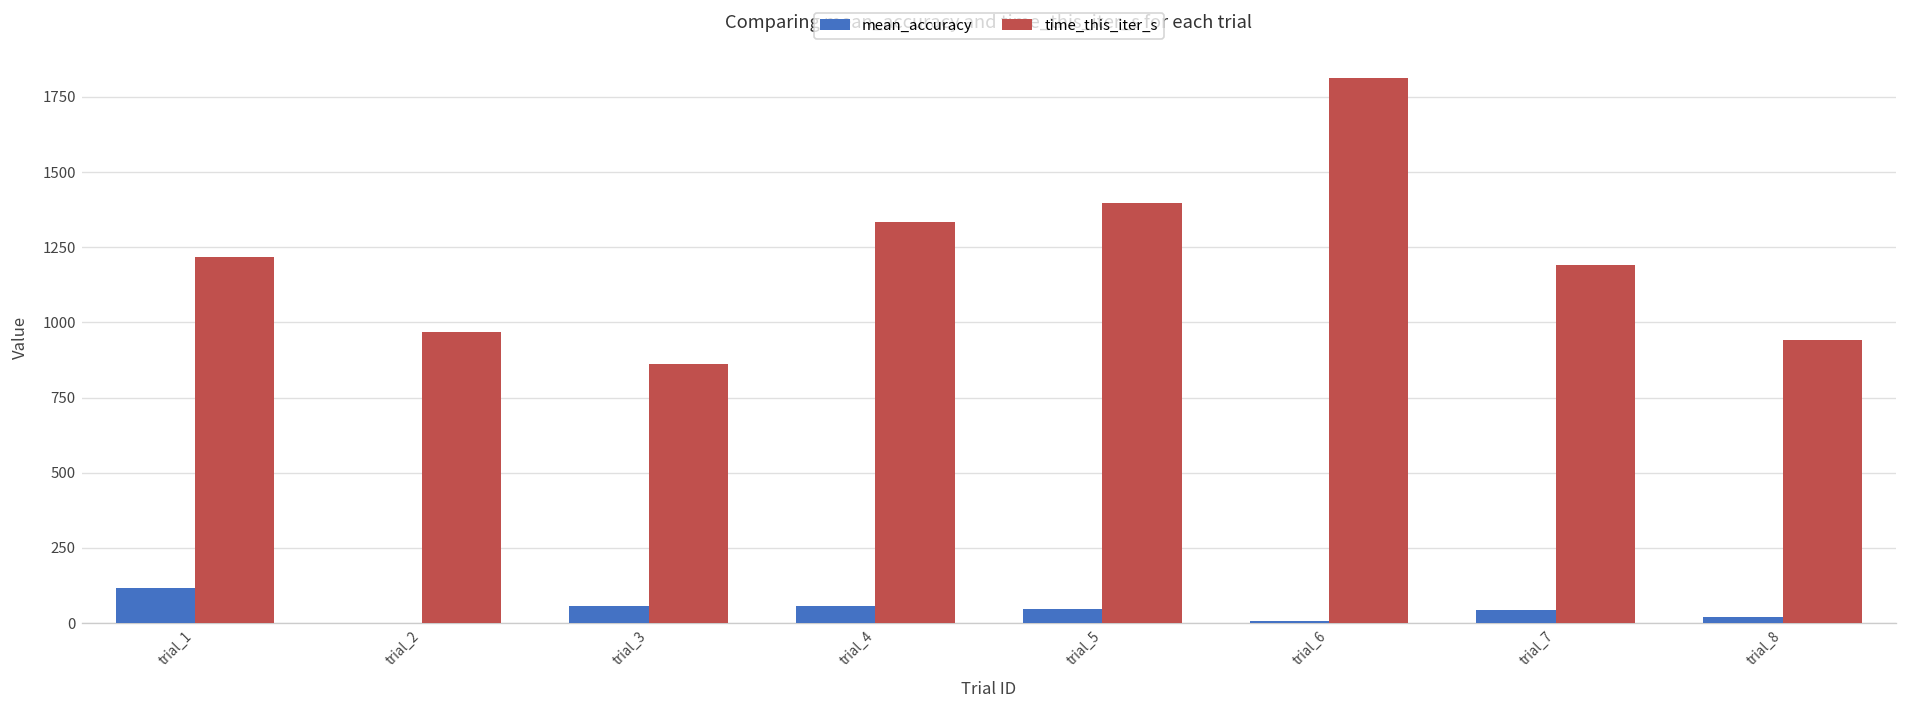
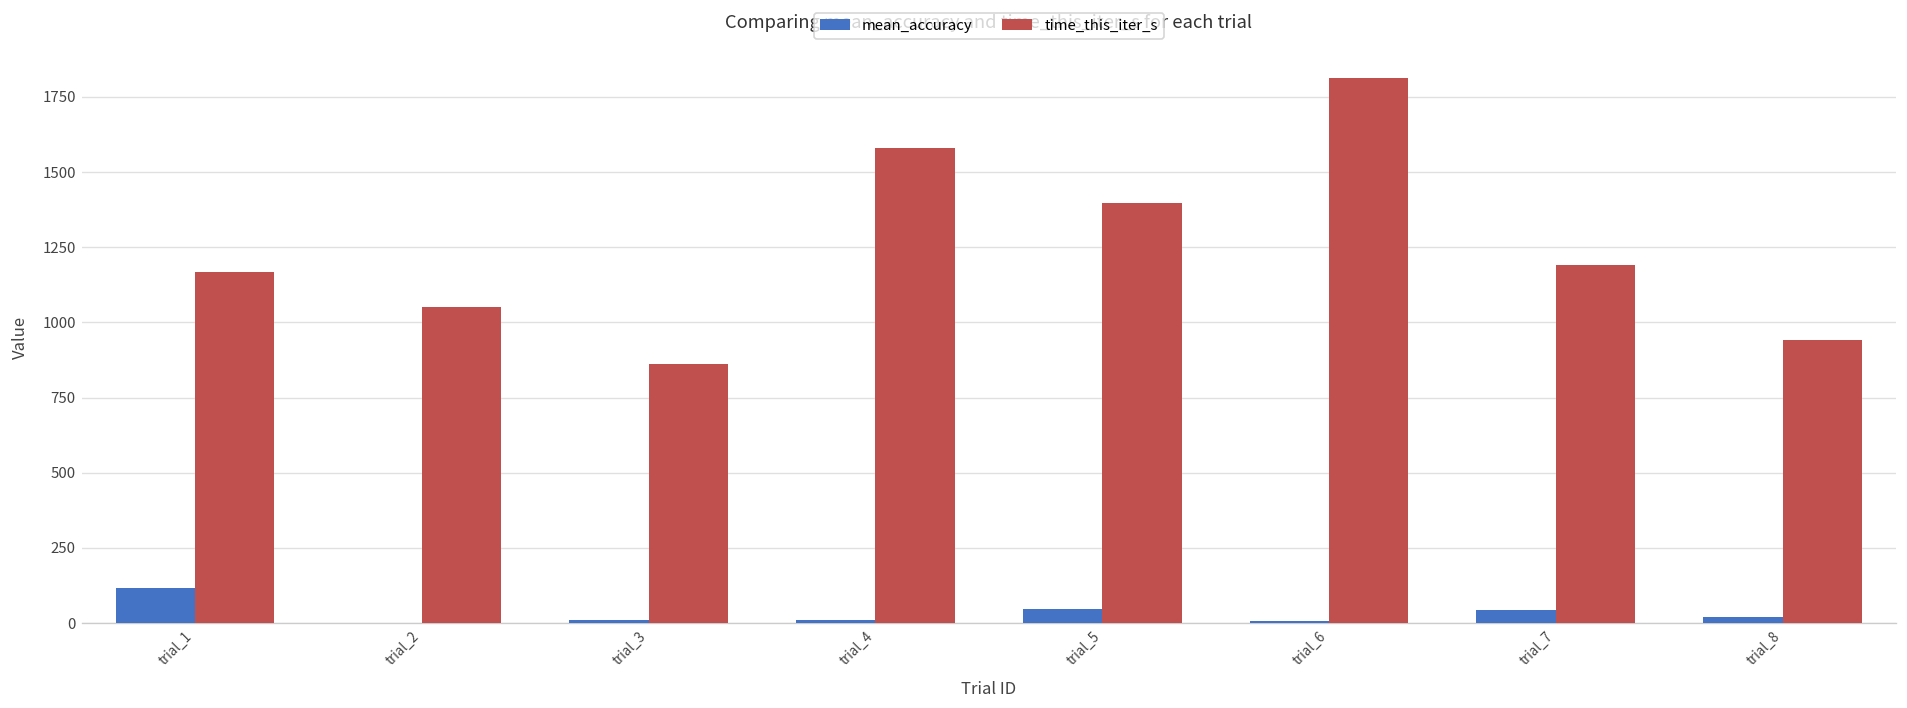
  {
    "mean_accuracy": {
      "trial_1": 120,
-     "trial_3": 60,
-     "trial_4": 60,
+     "trial_3": 10,
+     "trial_4": 10,
      "trial_5": 50,
      "trial_7": 40,
      "trial_8": 20
    },
    "time_this_iter_s": {
-     "trial_1": 1220,
-     "trial_2": 970,
+     "trial_1": 1170,
+     "trial_2": 1050,
      "trial_3": 860,
-     "trial_4": 1340,
+     "trial_4": 1580,
      "trial_5": 1400,
      "trial_6": 1810,
      "trial_7": 1190,
      "trial_8": 940
    }
  }
